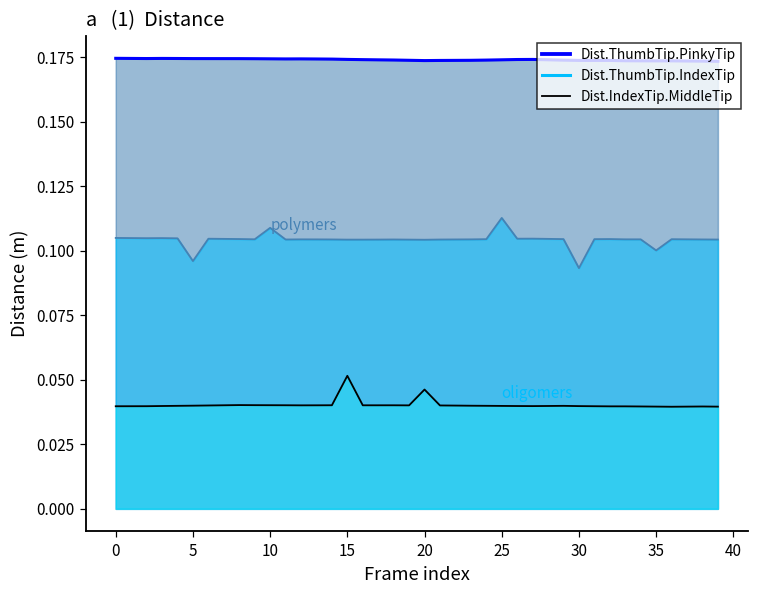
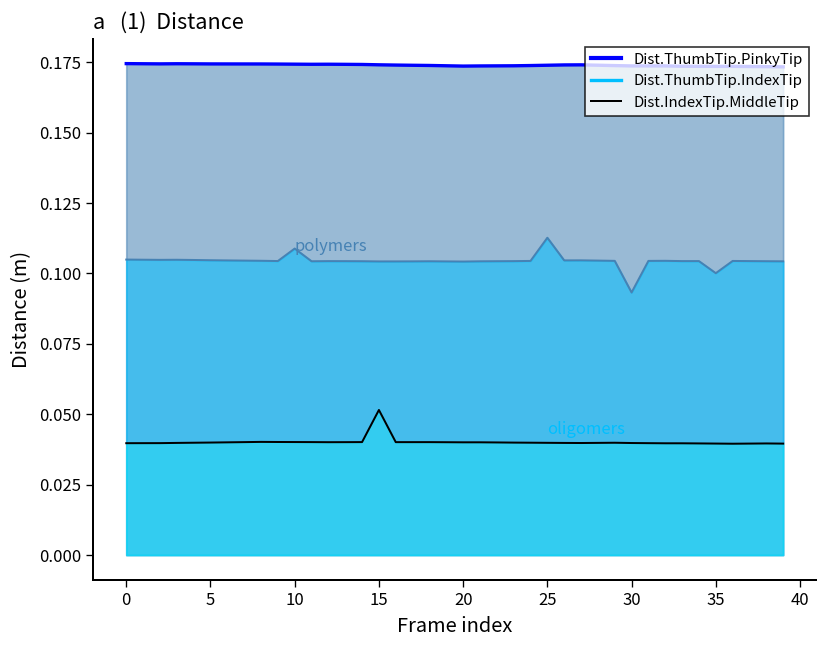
  {
    "Dist.ThumbTip.IndexTip": {
      "0": 0.105,
-     "5": 0.096,
+     "5": 0.105,
      "10": 0.109,
      "15": 0.104,
      "20": 0.104,
      "25": 0.113,
      "30": 0.093,
      "35": 0.100
    },
    "Dist.IndexTip.MiddleTip": {
      "0": 0.040,
      "5": 0.040,
      "10": 0.040,
      "15": 0.052,
-     "20": 0.046,
+     "20": 0.040,
      "25": 0.040,
      "30": 0.040,
      "35": 0.040
    }
  }
